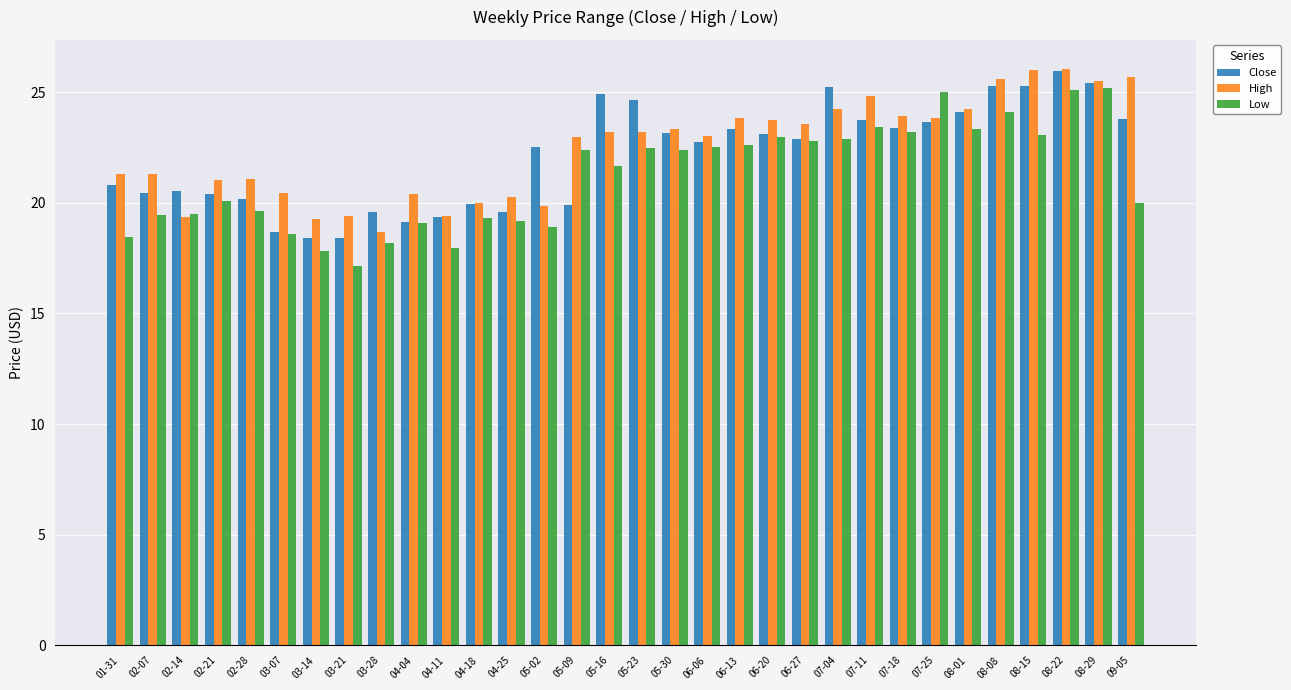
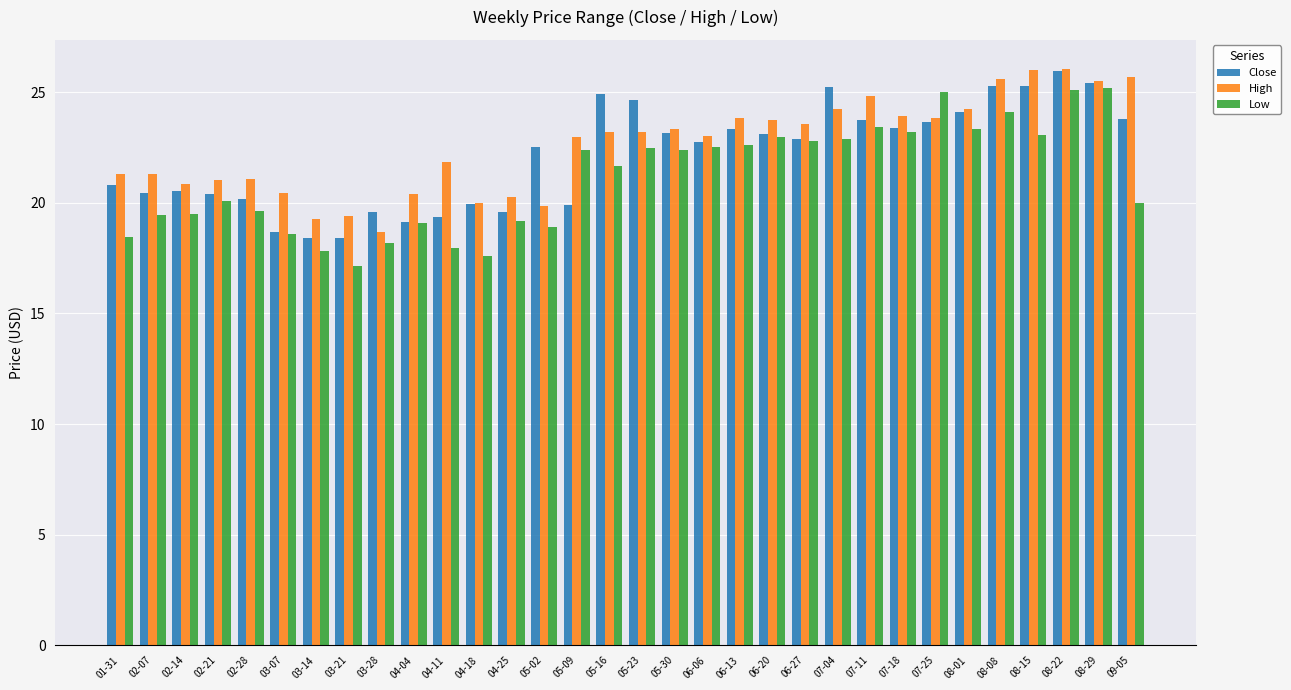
  {
    "Close": {
      "01-31": 20.8,
      "02-07": 20.4,
      "02-14": 20.5,
      "02-21": 20.4,
      "02-28": 20.2,
      "03-07": 18.7,
      "03-14": 18.4,
      "03-21": 18.4,
      "03-28": 19.6,
      "04-04": 19.1,
      "04-11": 19.3,
      "04-18": 20.0,
      "04-25": 19.6,
      "05-02": 22.5,
      "05-09": 19.9,
      "05-16": 24.9,
      "05-23": 24.6,
      "05-30": 23.2,
      "06-06": 22.8,
      "06-13": 23.3,
      "06-20": 23.1,
      "06-27": 22.9,
      "07-04": 25.2,
      "07-11": 23.7,
      "07-18": 23.4,
      "07-25": 23.7,
      "08-01": 24.1,
      "08-08": 25.3,
      "08-15": 25.3,
      "08-22": 25.9,
      "08-29": 25.4,
      "09-05": 23.8
    },
    "High": {
      "01-31": 21.3,
      "02-07": 21.3,
-     "02-14": 19.4,
+     "02-14": 20.8,
      "02-21": 21.0,
      "02-28": 21.1,
      "03-07": 20.4,
      "03-14": 19.3,
      "03-21": 19.4,
      "03-28": 18.7,
      "04-04": 20.4,
-     "04-11": 19.4,
+     "04-11": 21.9,
      "04-18": 20.0,
      "04-25": 20.3,
      "05-02": 19.8,
      "05-09": 23.0,
      "05-16": 23.2,
      "05-23": 23.2,
      "05-30": 23.3,
      "06-06": 23.0,
      "06-13": 23.8,
      "06-20": 23.8,
      "06-27": 23.6,
      "07-04": 24.2,
      "07-11": 24.8,
      "07-18": 23.9,
      "07-25": 23.8,
      "08-01": 24.3,
      "08-08": 25.6,
      "08-15": 26.0,
      "08-22": 26.1,
      "08-29": 25.5,
      "09-05": 25.7
    },
    "Low": {
      "01-31": 18.5,
      "02-07": 19.4,
      "02-14": 19.5,
      "02-21": 20.1,
      "02-28": 19.6,
      "03-07": 18.6,
      "03-14": 17.8,
      "03-21": 17.2,
      "03-28": 18.2,
      "04-04": 19.1,
      "04-11": 17.9,
-     "04-18": 19.3,
+     "04-18": 17.6,
      "04-25": 19.2,
      "05-02": 18.9,
      "05-09": 22.4,
      "05-16": 21.7,
      "05-23": 22.5,
      "05-30": 22.4,
      "06-06": 22.5,
      "06-13": 22.6,
      "06-20": 23.0,
      "06-27": 22.8,
      "07-04": 22.9,
      "07-11": 23.4,
      "07-18": 23.2,
      "07-25": 25.0,
      "08-01": 23.3,
      "08-08": 24.1,
      "08-15": 23.1,
      "08-22": 25.1,
      "08-29": 25.2,
      "09-05": 20.0
    }
  }
